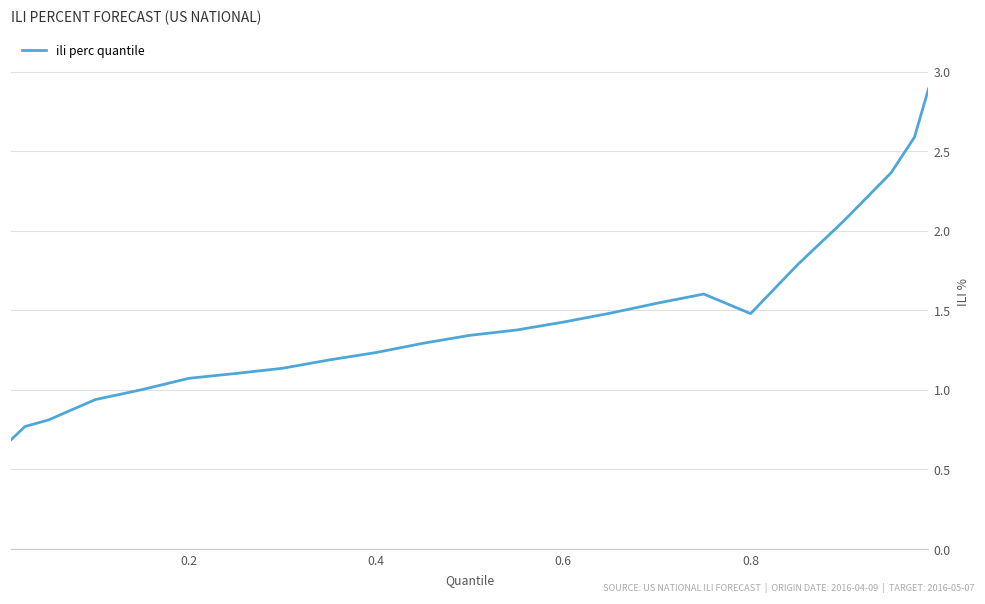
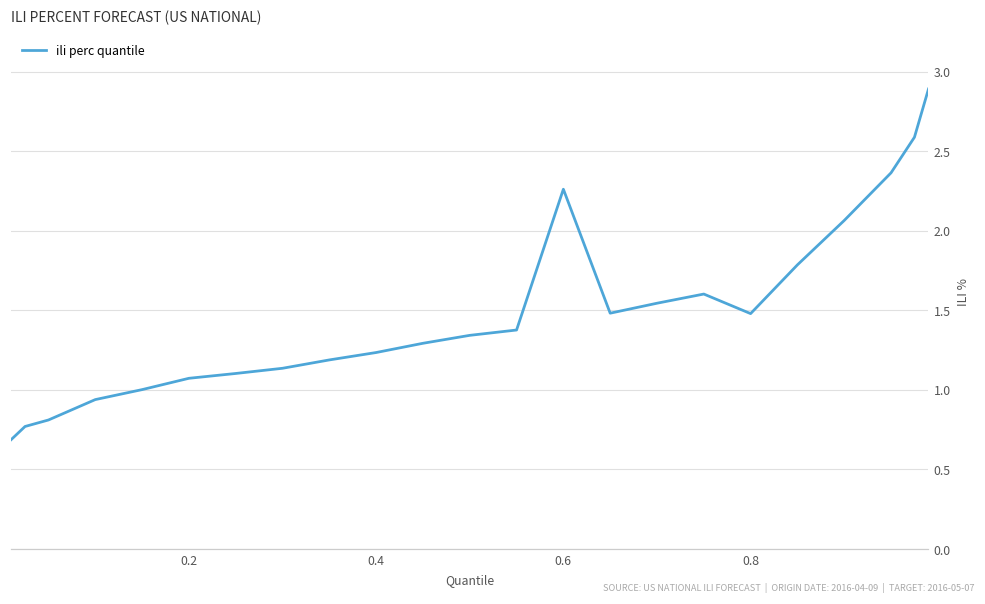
  {
    "0.2": 1.07,
    "0.4": 1.23,
-   "0.6": 1.43,
+   "0.6": 2.26,
    "0.8": 1.48
  }
